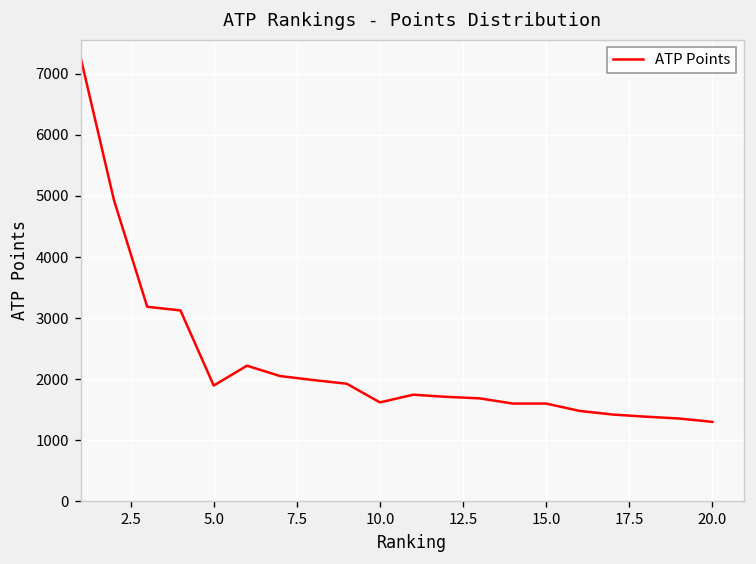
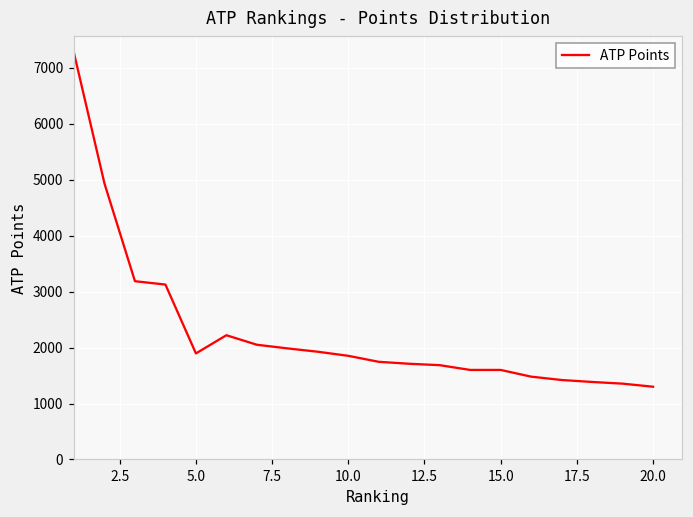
  {
    "5.0": 1900,
-   "10.0": 1600,
+   "10.0": 1900,
    "15.0": 1600,
    "20.0": 1300
  }
